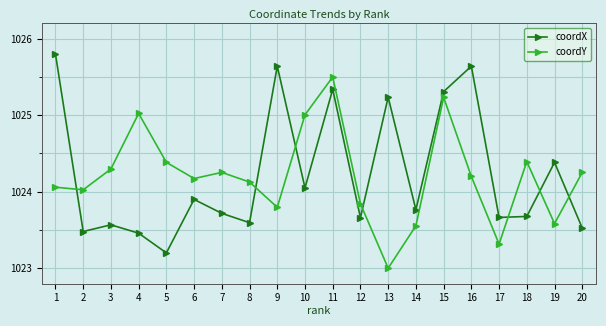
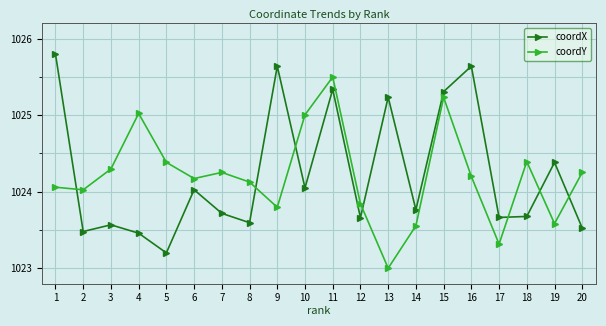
  {
    "coordX": {
      "1": 1025.8,
      "2": 1023.5,
      "3": 1023.6,
      "4": 1023.5,
      "5": 1023.2,
-     "6": 1023.9,
+     "6": 1024.0,
      "7": 1023.7,
      "8": 1023.6,
      "9": 1025.6,
      "10": 1024.1,
      "11": 1025.3,
      "12": 1023.7,
      "13": 1025.2,
      "14": 1023.8,
      "15": 1025.3,
      "16": 1025.6,
      "17": 1023.7,
      "18": 1023.7,
      "19": 1024.4,
      "20": 1023.5
    },
    "coordY": {
      "1": 1024.1,
      "2": 1024.0,
      "3": 1024.3,
      "4": 1025.0,
      "5": 1024.4,
      "6": 1024.2,
      "7": 1024.3,
      "8": 1024.1,
      "9": 1023.8,
      "10": 1025.0,
      "11": 1025.5,
      "12": 1023.8,
      "13": 1023.0,
      "14": 1023.6,
      "15": 1025.2,
      "16": 1024.2,
      "17": 1023.3,
      "18": 1024.4,
      "19": 1023.6,
      "20": 1024.3
    }
  }
